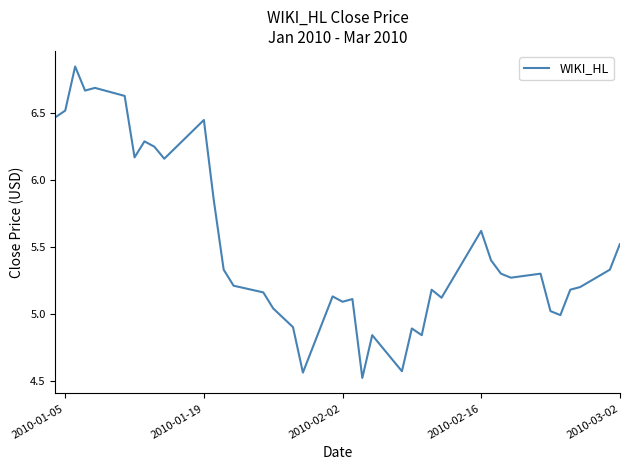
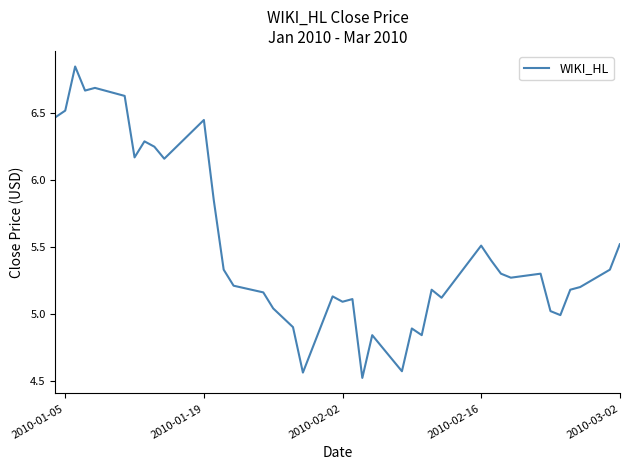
  {
    "2010-01-05": 6.52,
    "2010-01-19": 6.45,
    "2010-02-02": 5.09,
-   "2010-02-16": 5.62,
+   "2010-02-16": 5.51,
    "2010-03-02": 5.52
  }
